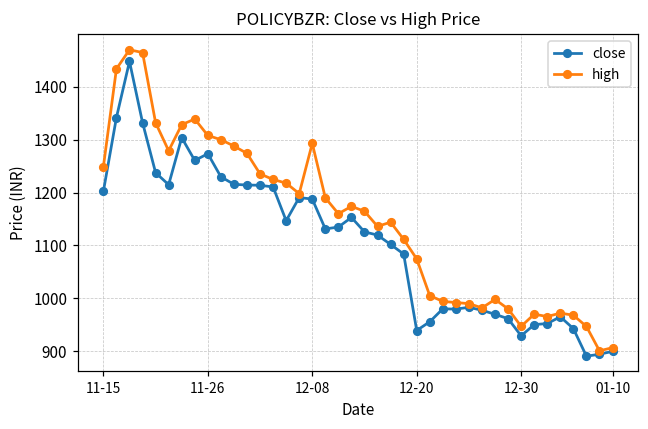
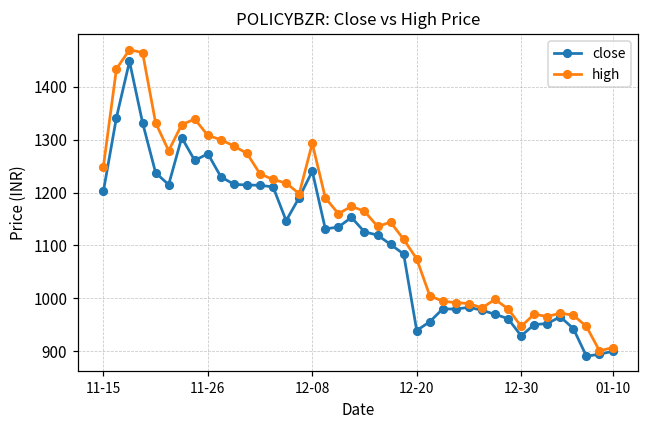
  {
    "close": {
      "11-15": 1200,
      "11-26": 1270,
-     "12-08": 1190,
+     "12-08": 1240,
      "12-20": 940,
      "12-30": 930,
      "01-10": 900
    },
    "high": {
      "11-15": 1250,
      "11-26": 1310,
      "12-08": 1290,
      "12-20": 1070,
      "12-30": 950,
      "01-10": 910
    }
  }
